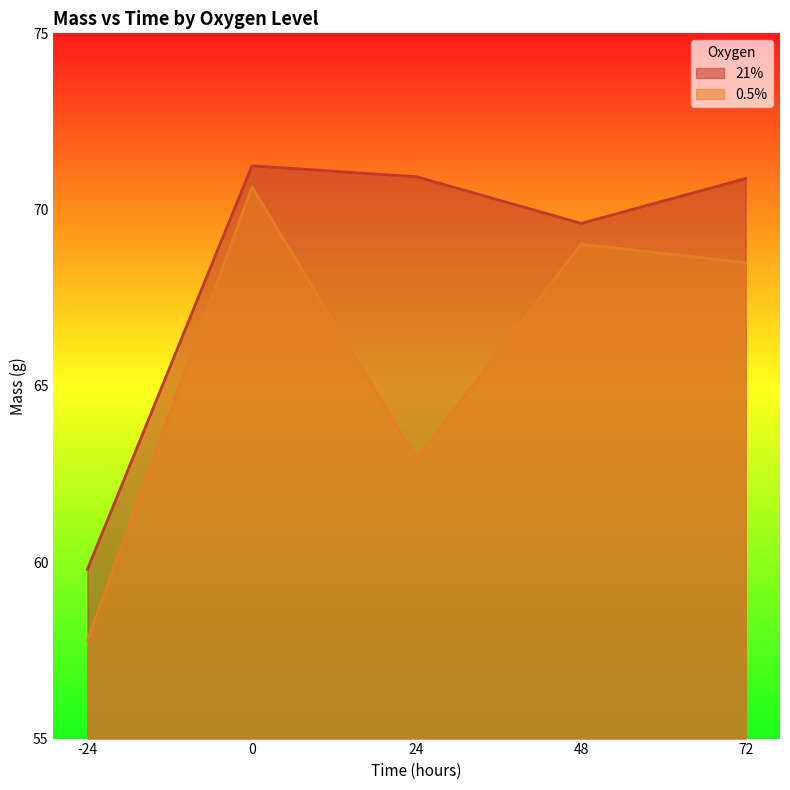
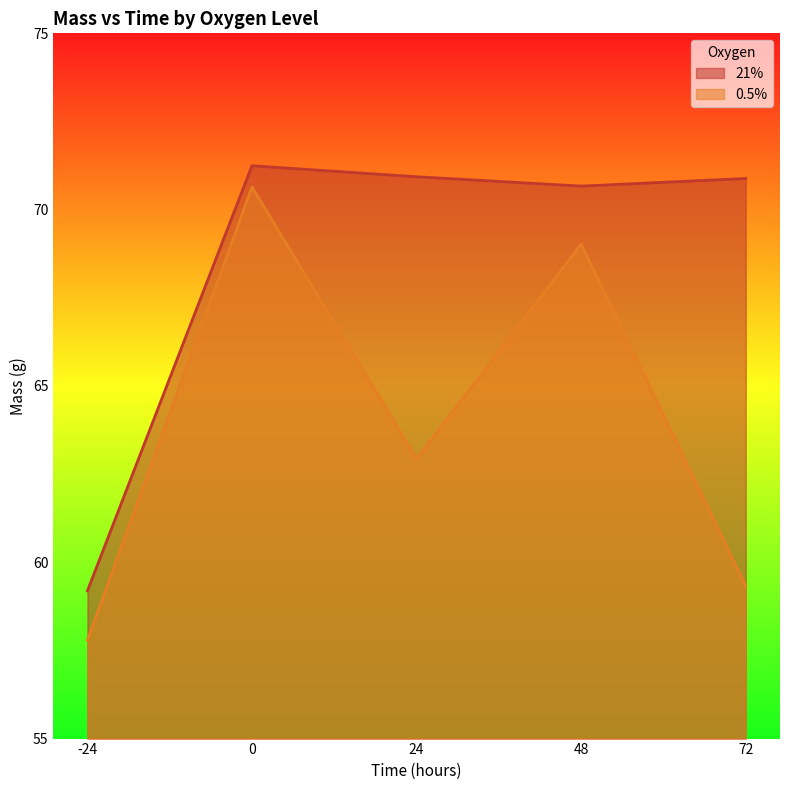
  {
    "21%": {
-     "-24": 59.8,
+     "-24": 59.2,
      "0": 71.2,
      "24": 70.9,
-     "48": 69.6,
+     "48": 70.7,
      "72": 70.9
    },
    "0.5%": {
      "-24": 57.8,
      "0": 70.6,
      "24": 62.9,
      "48": 69.0,
-     "72": 68.5
+     "72": 59.3
    }
  }
